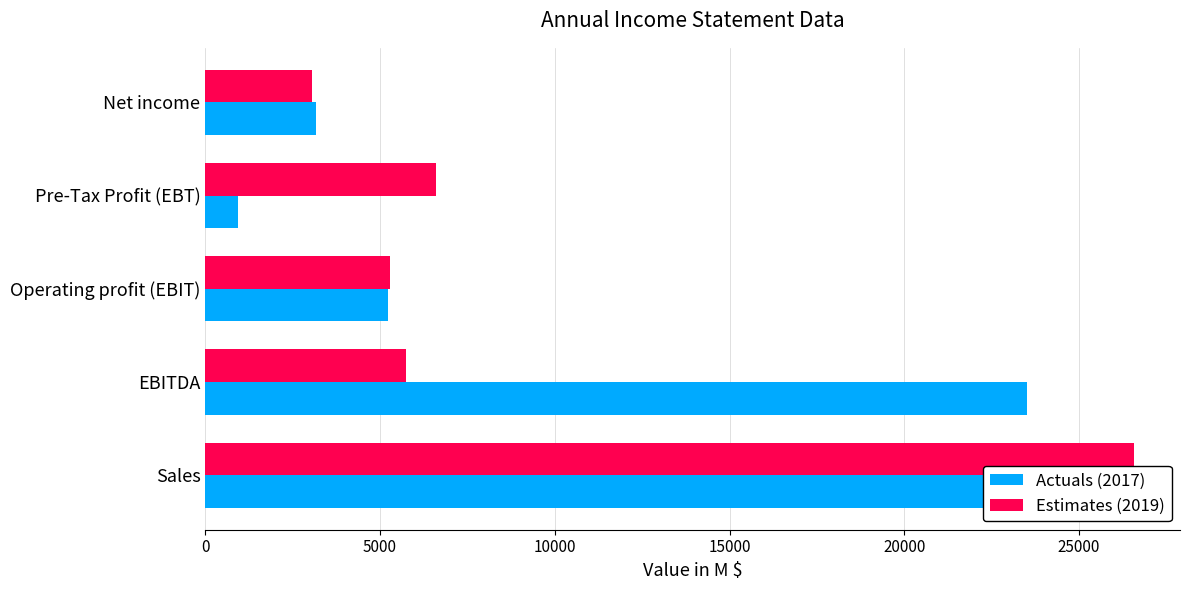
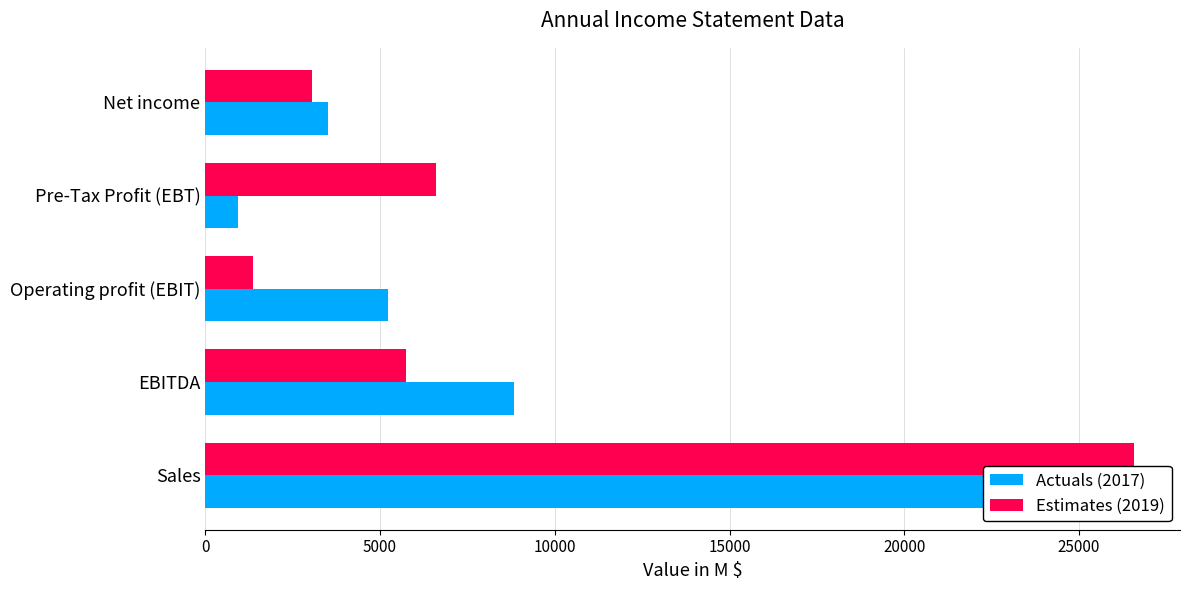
  {
    "Actuals (2017)": {
-     "Net income": 3200,
+     "Net income": 3500,
      "Pre-Tax Profit (EBT)": 900,
      "Operating profit (EBIT)": 5200,
-     "EBITDA": 23500
+     "EBITDA": 8800
    },
    "Estimates (2019)": {
      "Net income": 3100,
      "Pre-Tax Profit (EBT)": 6600,
-     "Operating profit (EBIT)": 5300,
+     "Operating profit (EBIT)": 1400,
      "EBITDA": 5700,
      "Sales": 26600
    }
  }
